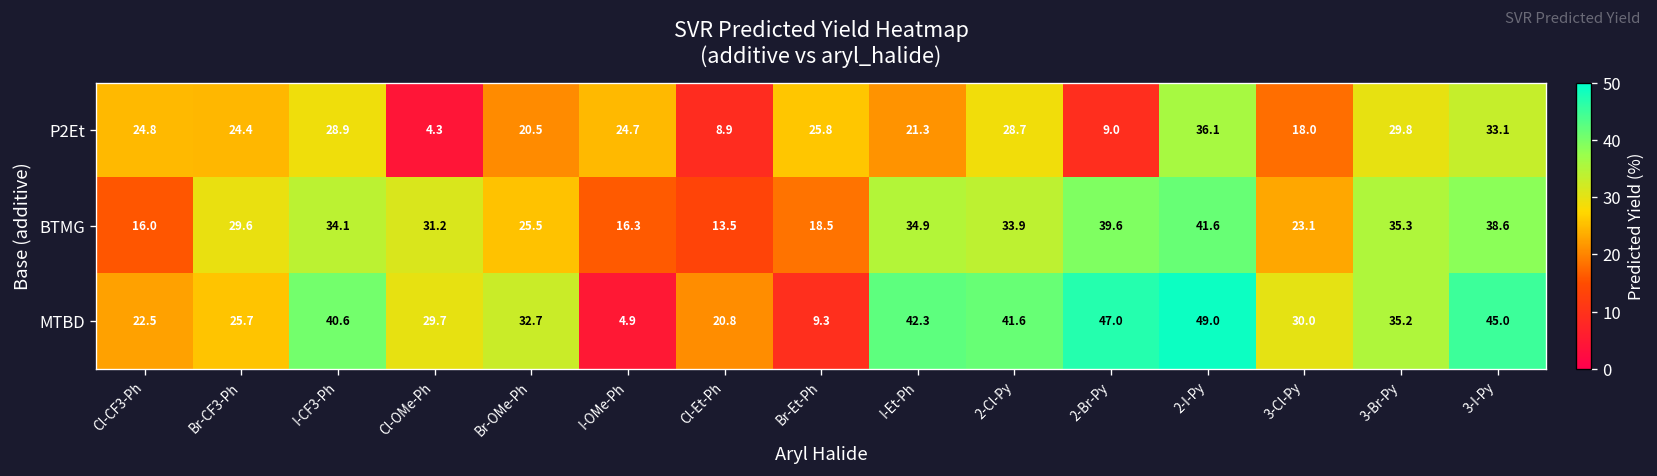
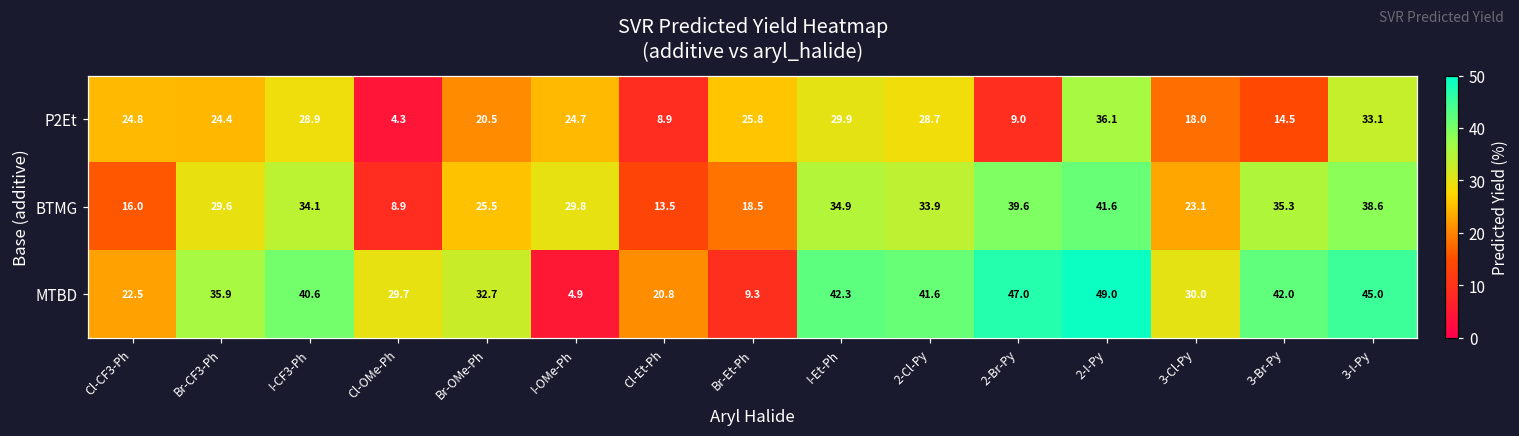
  {
    "P2Et": {
      "Cl-CF3-Ph": 24.8,
      "Br-CF3-Ph": 24.4,
      "I-CF3-Ph": 28.9,
      "Cl-OMe-Ph": 4.3,
      "Br-OMe-Ph": 20.5,
      "I-OMe-Ph": 24.7,
      "Cl-Et-Ph": 8.9,
      "Br-Et-Ph": 25.8,
-     "I-Et-Ph": 21.3,
+     "I-Et-Ph": 29.9,
      "2-Cl-Py": 28.7,
      "2-Br-Py": 9.0,
      "2-I-Py": 36.1,
      "3-Cl-Py": 18.0,
-     "3-Br-Py": 29.8,
+     "3-Br-Py": 14.5,
      "3-I-Py": 33.1
    },
    "BTMG": {
      "Cl-CF3-Ph": 16.0,
      "Br-CF3-Ph": 29.6,
      "I-CF3-Ph": 34.1,
-     "Cl-OMe-Ph": 31.2,
+     "Cl-OMe-Ph": 8.9,
      "Br-OMe-Ph": 25.5,
-     "I-OMe-Ph": 16.3,
+     "I-OMe-Ph": 29.8,
      "Cl-Et-Ph": 13.5,
      "Br-Et-Ph": 18.5,
      "I-Et-Ph": 34.9,
      "2-Cl-Py": 33.9,
      "2-Br-Py": 39.6,
      "2-I-Py": 41.6,
      "3-Cl-Py": 23.1,
      "3-Br-Py": 35.3,
      "3-I-Py": 38.6
    },
    "MTBD": {
      "Cl-CF3-Ph": 22.5,
-     "Br-CF3-Ph": 25.7,
+     "Br-CF3-Ph": 35.9,
      "I-CF3-Ph": 40.6,
      "Cl-OMe-Ph": 29.7,
      "Br-OMe-Ph": 32.7,
      "I-OMe-Ph": 4.9,
      "Cl-Et-Ph": 20.8,
      "Br-Et-Ph": 9.3,
      "I-Et-Ph": 42.3,
      "2-Cl-Py": 41.6,
      "2-Br-Py": 47.0,
      "2-I-Py": 49.0,
      "3-Cl-Py": 30.0,
-     "3-Br-Py": 35.2,
+     "3-Br-Py": 42.0,
      "3-I-Py": 45.0
    }
  }
